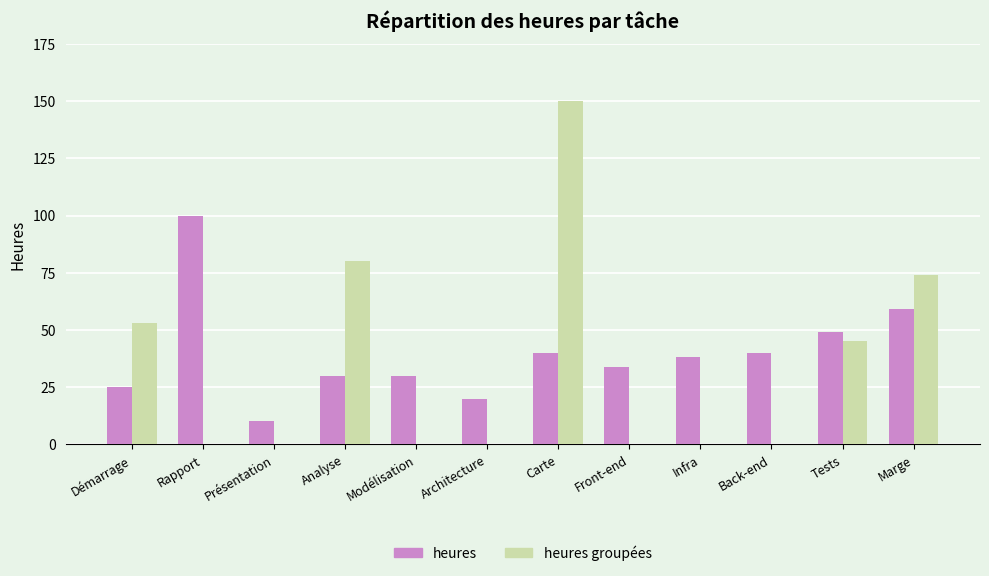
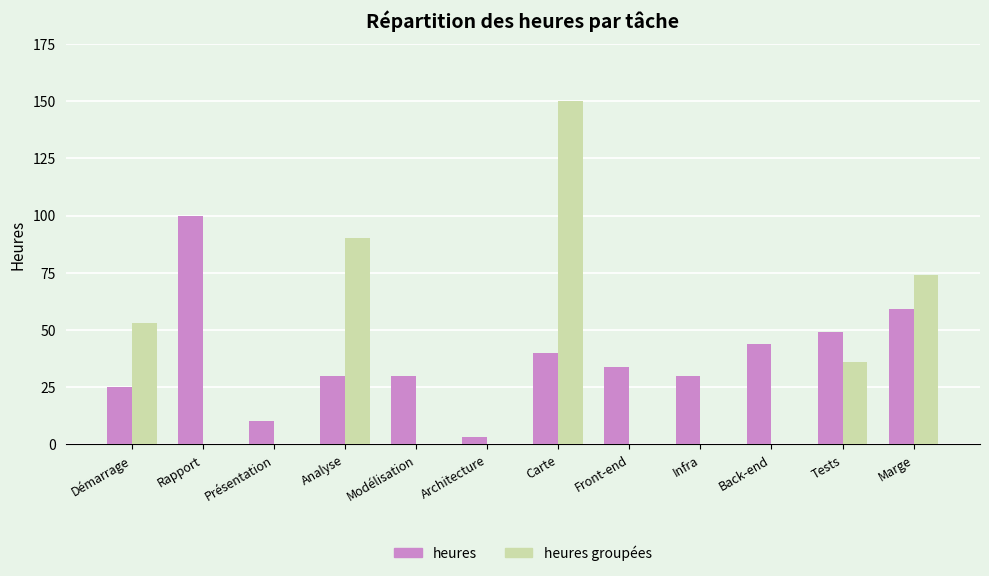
  {
    "heures": {
      "Démarrage": 25,
      "Rapport": 100,
      "Présentation": 10,
      "Analyse": 30,
      "Modélisation": 30,
-     "Architecture": 20,
+     "Architecture": 3,
      "Carte": 40,
      "Front-end": 34,
-     "Infra": 38,
-     "Back-end": 40,
+     "Infra": 30,
+     "Back-end": 44,
      "Tests": 49,
      "Marge": 59
    },
    "heures groupées": {
      "Démarrage": 53,
      "Rapport": 0,
      "Présentation": 0,
-     "Analyse": 80,
+     "Analyse": 90,
      "Modélisation": 0,
      "Architecture": 0,
      "Carte": 150,
      "Front-end": 0,
      "Infra": 0,
      "Back-end": 0,
-     "Tests": 45,
+     "Tests": 36,
      "Marge": 74
    }
  }
